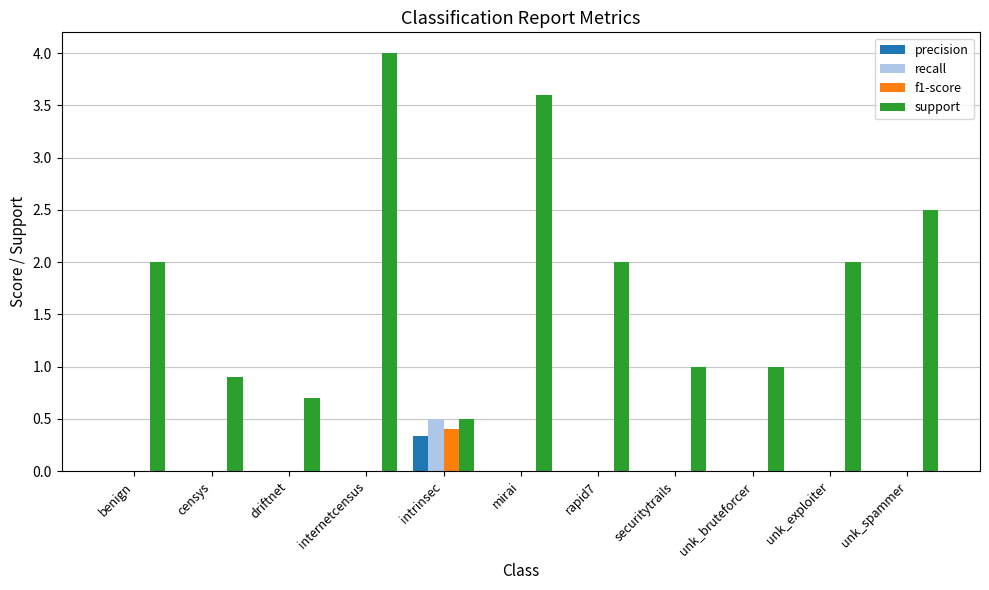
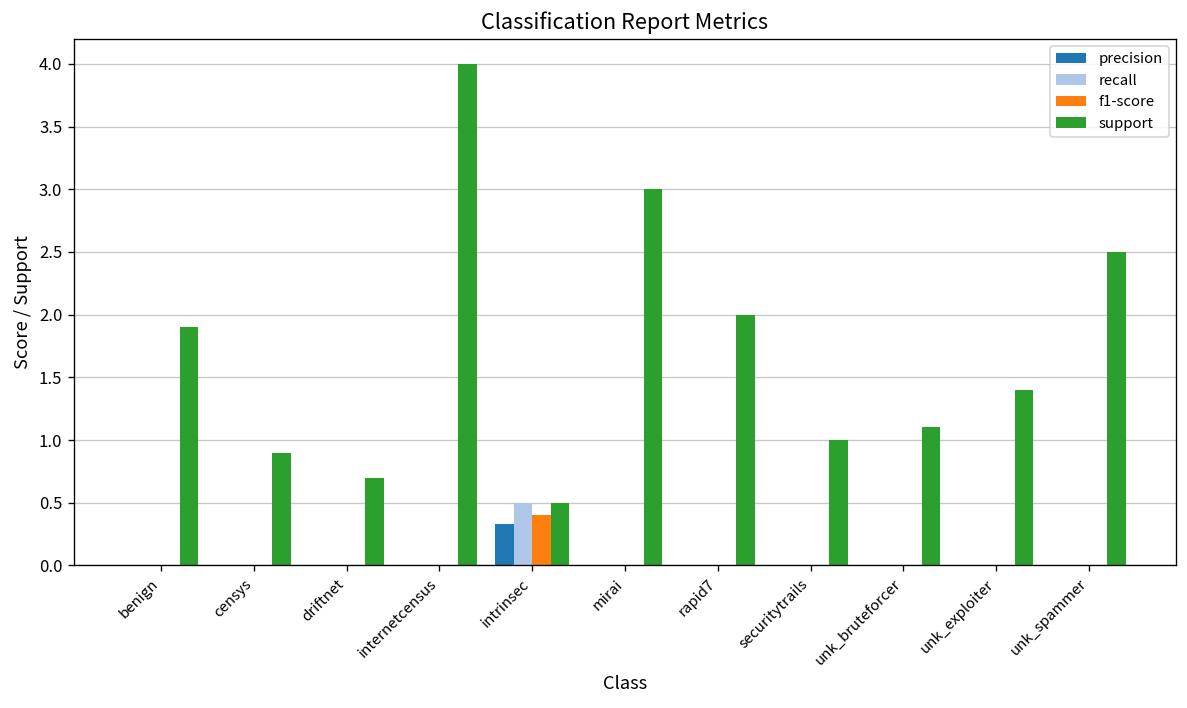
  {
    "precision": {
      "benign": 0.0,
      "censys": 0.0,
      "driftnet": 0.0,
      "internetcensus": 0.0,
      "intrinsec": 0.33,
      "mirai": 0.0,
      "rapid7": 0.0,
      "securitytrails": 0.0,
      "unk_bruteforcer": 0.0,
      "unk_exploiter": 0.0,
      "unk_spammer": 0.0
    },
    "recall": {
      "benign": 0.0,
      "censys": 0.0,
      "driftnet": 0.0,
      "internetcensus": 0.0,
      "intrinsec": 0.5,
      "mirai": 0.0,
      "rapid7": 0.0,
      "securitytrails": 0.0,
      "unk_bruteforcer": 0.0,
      "unk_exploiter": 0.0,
      "unk_spammer": 0.0
    },
    "f1-score": {
      "benign": 0.0,
      "censys": 0.0,
      "driftnet": 0.0,
      "internetcensus": 0.0,
      "intrinsec": 0.4,
      "mirai": 0.0,
      "rapid7": 0.0,
      "securitytrails": 0.0,
      "unk_bruteforcer": 0.0,
      "unk_exploiter": 0.0,
      "unk_spammer": 0.0
    },
    "support": {
-     "benign": 2.0,
+     "benign": 1.9,
      "censys": 0.9,
      "driftnet": 0.7,
      "internetcensus": 4.0,
      "intrinsec": 0.5,
-     "mirai": 3.6,
+     "mirai": 3.0,
      "rapid7": 2.0,
      "securitytrails": 1.0,
-     "unk_bruteforcer": 1.0,
-     "unk_exploiter": 2.0,
+     "unk_bruteforcer": 1.1,
+     "unk_exploiter": 1.4,
      "unk_spammer": 2.5
    }
  }
